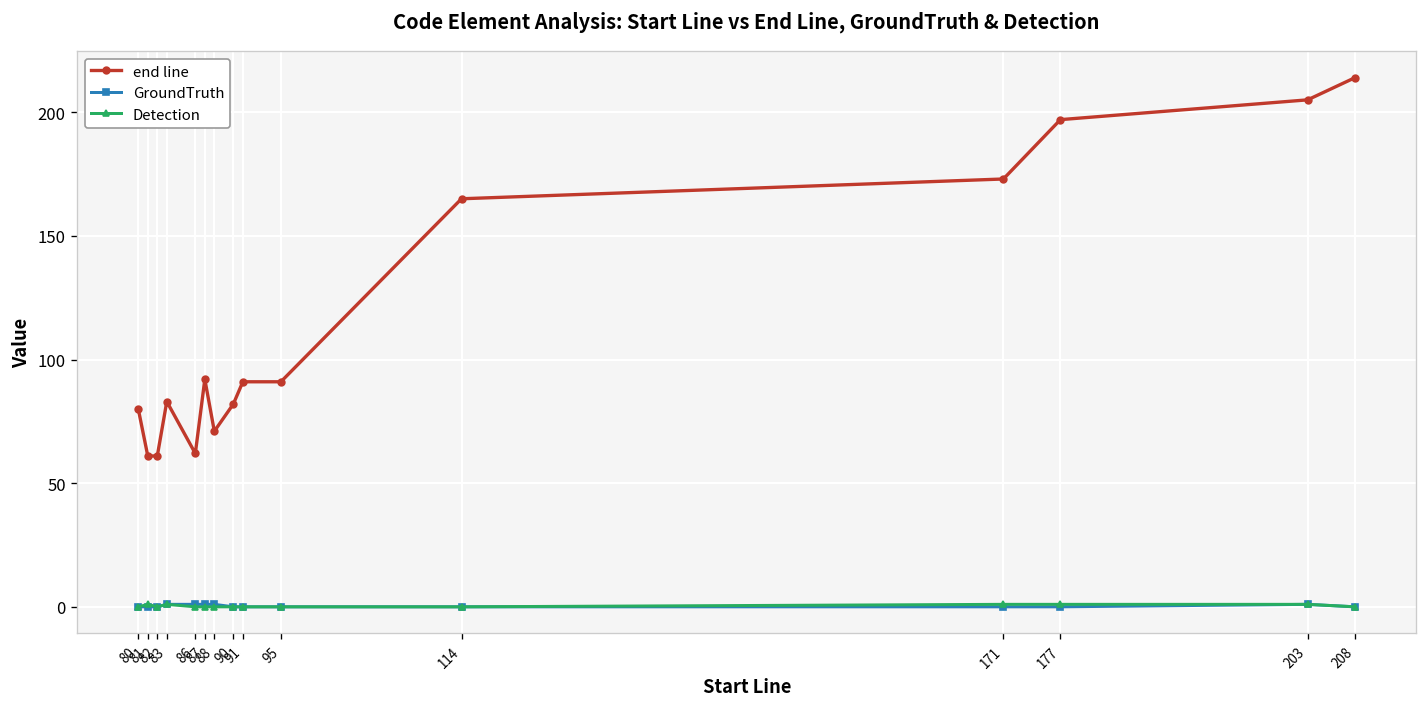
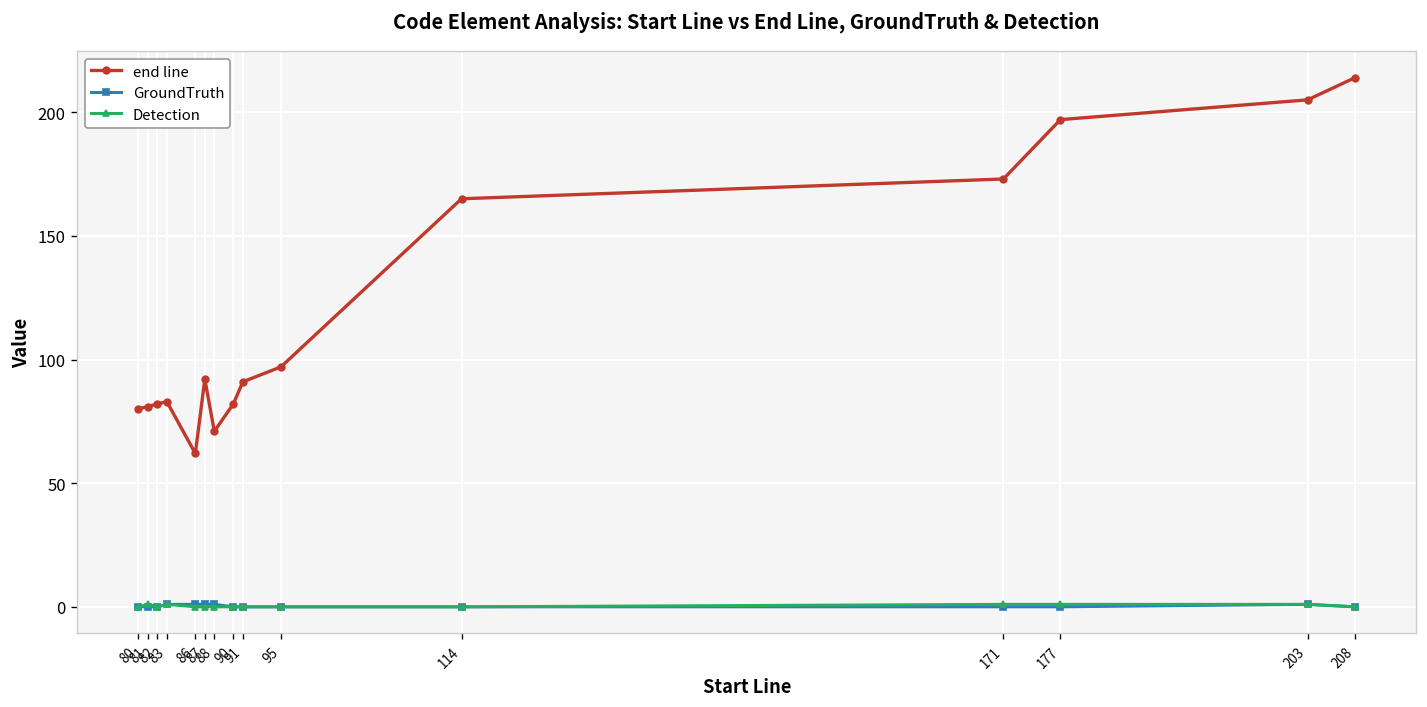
  {
    "end line": {
      "80": 80,
-     "81": 61,
-     "82": 61,
+     "81": 81,
+     "82": 82,
      "83": 83,
      "86": 62,
      "87": 92,
      "88": 71,
      "90": 82,
      "91": 91,
-     "95": 91,
+     "95": 97,
      "114": 165,
      "171": 173,
      "177": 197,
      "203": 205,
      "208": 214
    }
  }
